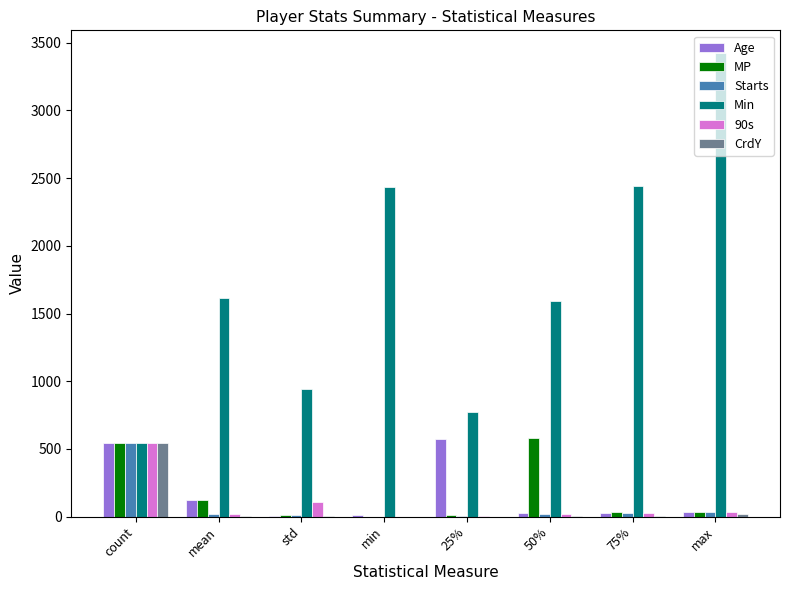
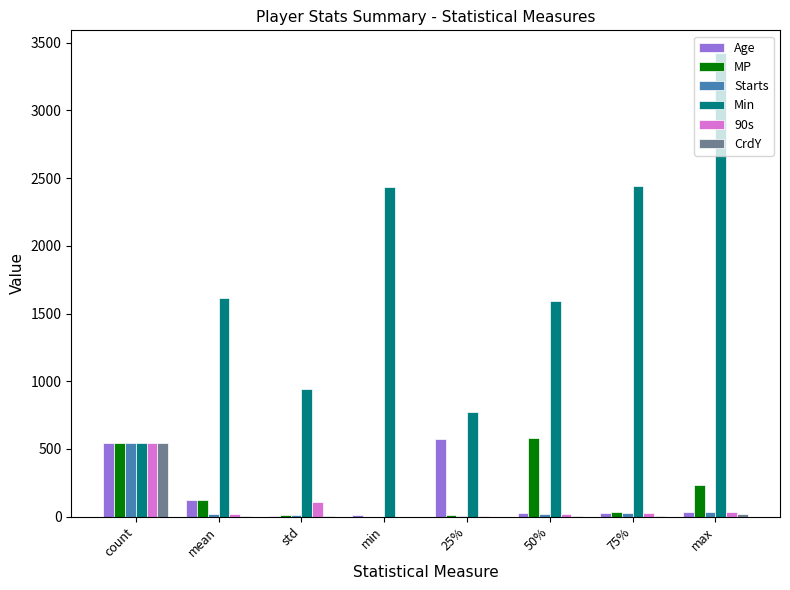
  {
    "Age": {
      "count": 550,
      "mean": 120,
      "25%": 570,
      "50%": 20,
      "75%": 30,
      "max": 40
    },
    "MP": {
      "count": 550,
      "mean": 130,
      "50%": 580,
      "75%": 30,
-     "max": 40
+     "max": 230
    },
    "Min": {
      "count": 550,
      "mean": 1610,
      "std": 940,
      "min": 2440,
      "25%": 770,
      "50%": 1590,
      "75%": 2440
    },
    "90s": {
      "count": 550,
      "std": 110,
      "min": 0,
      "75%": 30,
      "max": 40
    }
  }
